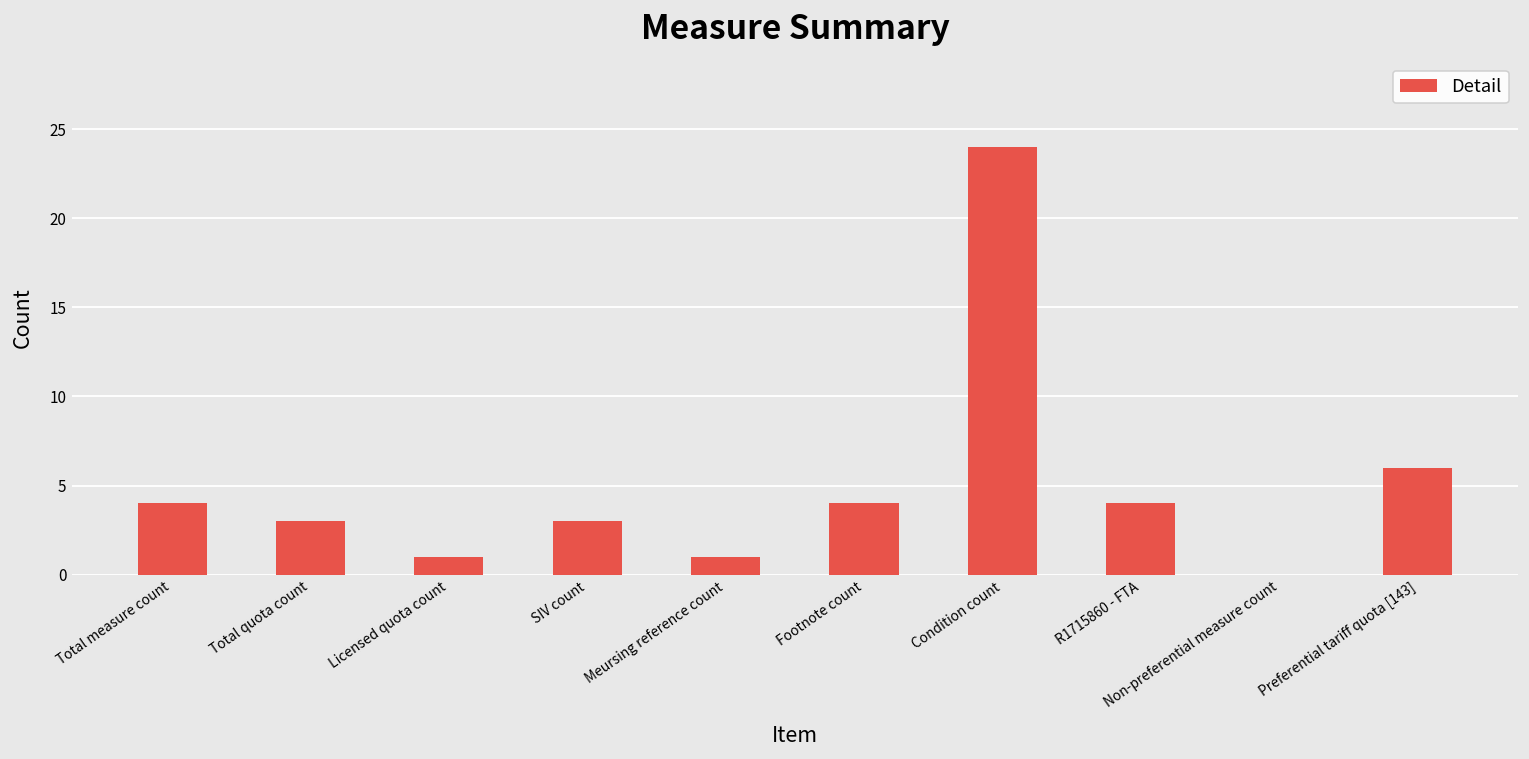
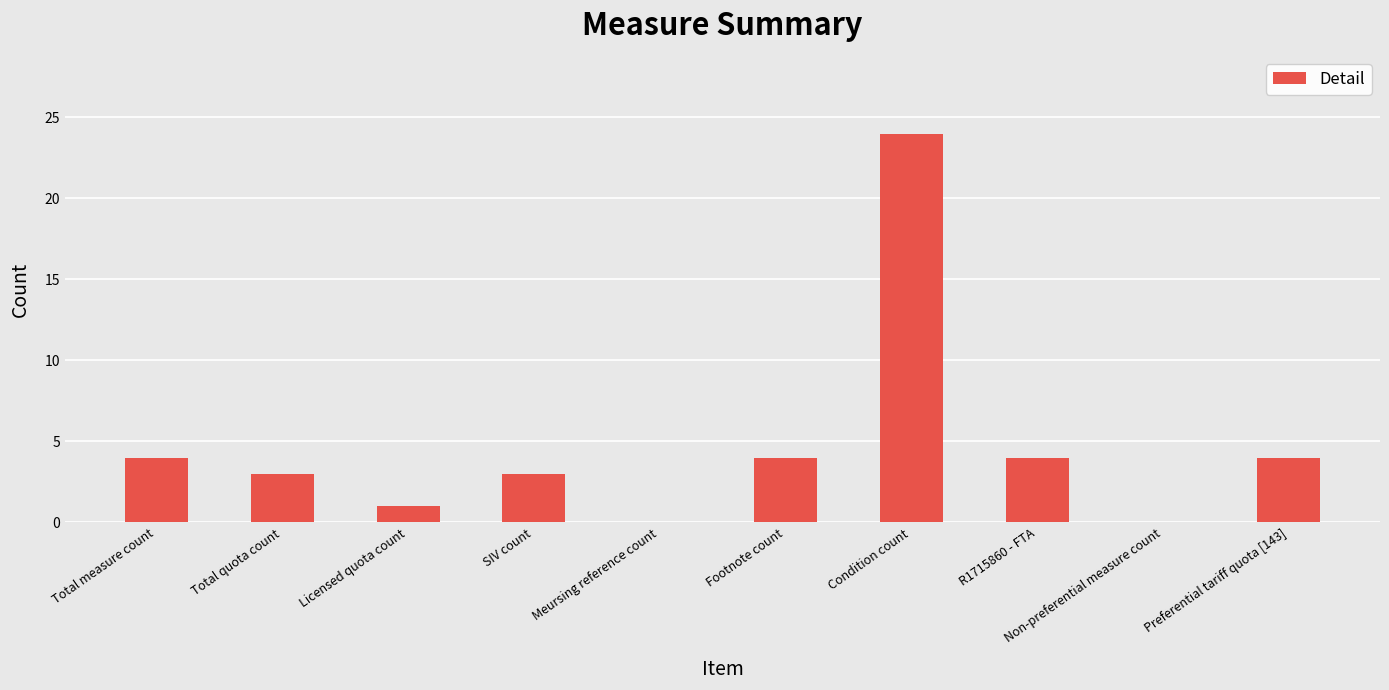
  {
    "Total measure count": 4,
    "Total quota count": 3,
    "Licensed quota count": 1,
    "SIV count": 3,
-   "Meursing reference count": 1,
+   "Meursing reference count": 0,
    "Footnote count": 4,
    "Condition count": 24,
    "R1715860 - FTA": 4,
    "Non-preferential measure count": 0,
-   "Preferential tariff quota [143]": 6
+   "Preferential tariff quota [143]": 4
  }
